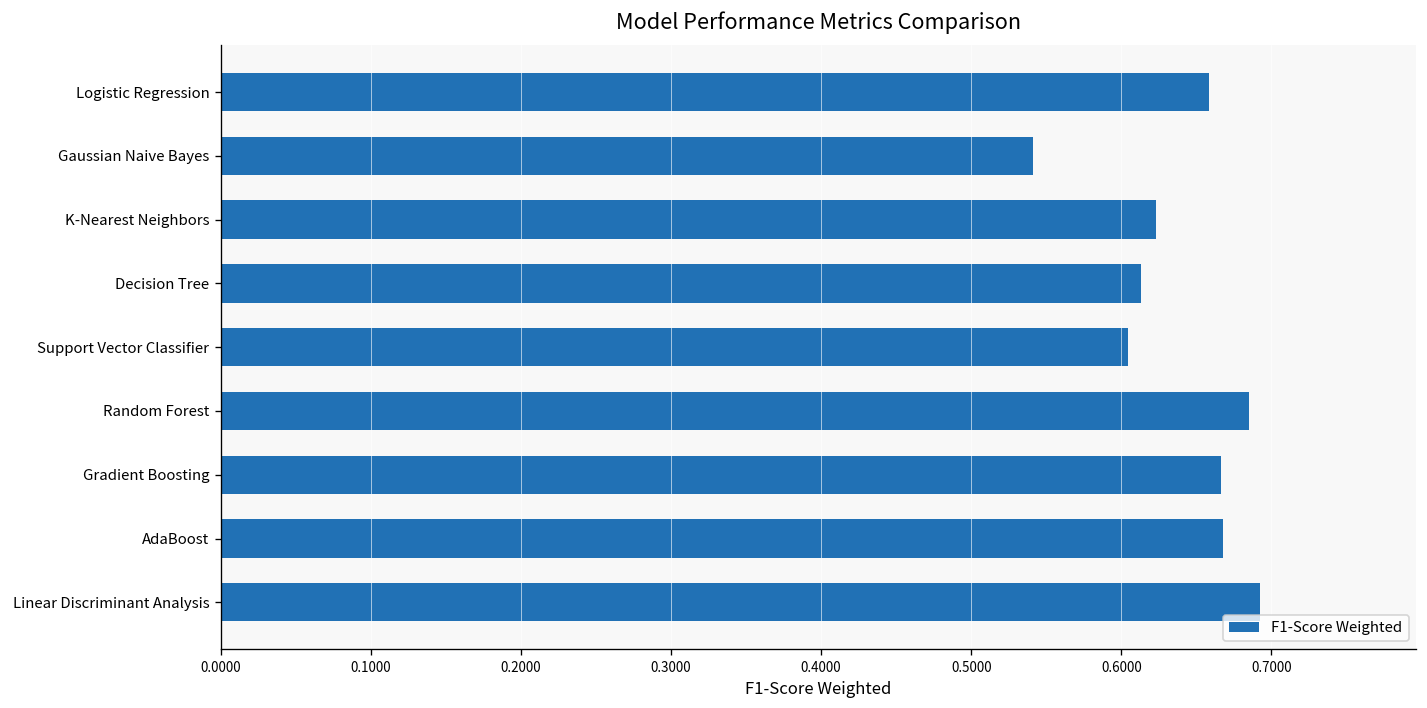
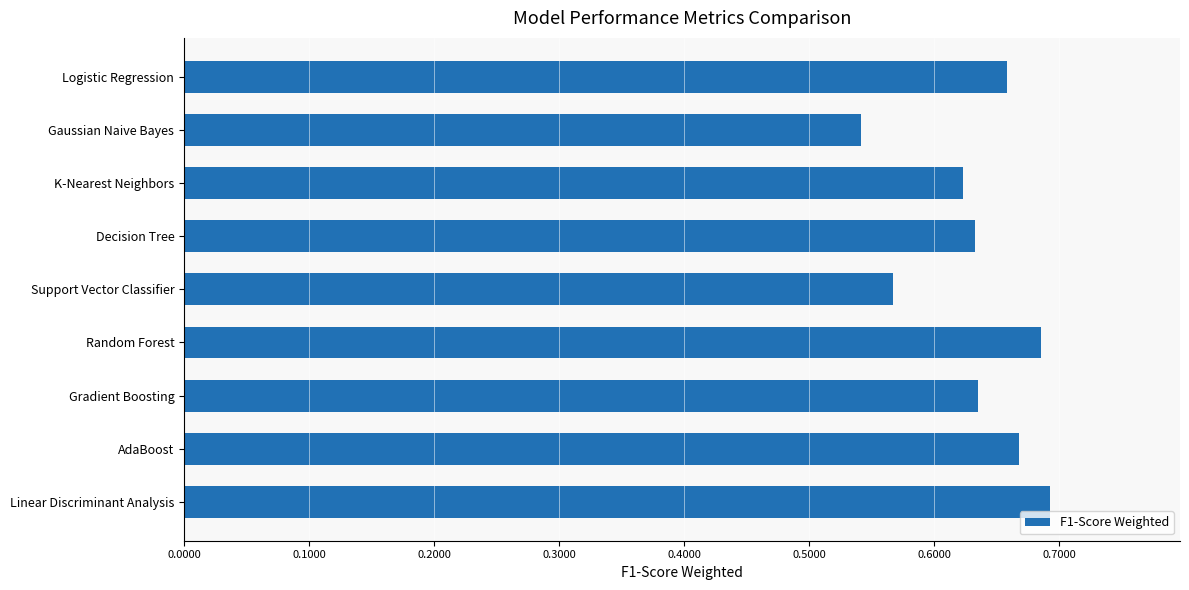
  {
    "Logistic Regression": 0.658,
    "Gaussian Naive Bayes": 0.541,
    "K-Nearest Neighbors": 0.623,
-   "Decision Tree": 0.613,
-   "Support Vector Classifier": 0.604,
+   "Decision Tree": 0.632,
+   "Support Vector Classifier": 0.567,
    "Random Forest": 0.685,
-   "Gradient Boosting": 0.667,
+   "Gradient Boosting": 0.635,
    "AdaBoost": 0.668,
    "Linear Discriminant Analysis": 0.693
  }
